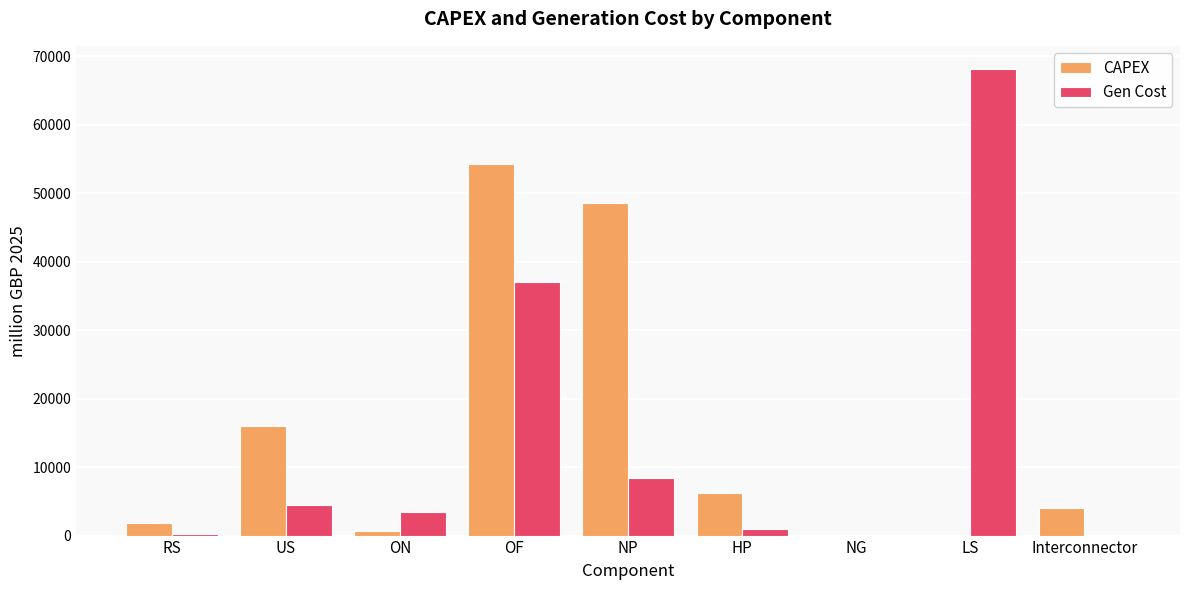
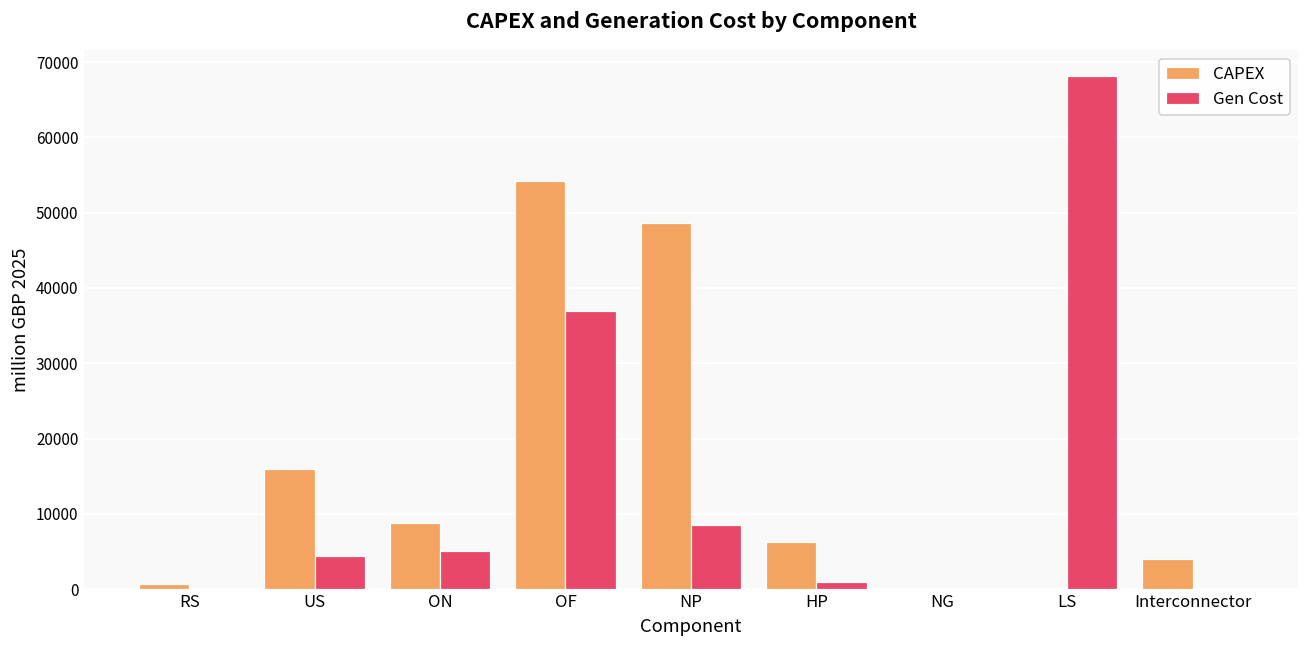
  {
    "CAPEX": {
-     "RS": 2000,
+     "RS": 1000,
      "US": 16000,
-     "ON": 1000,
+     "ON": 9000,
      "OF": 54000,
      "NP": 49000,
      "HP": 6000,
      "NG": 0,
      "LS": 0,
      "Interconnector": 4000
    },
    "Gen Cost": {
      "US": 4000,
-     "ON": 4000,
+     "ON": 5000,
      "OF": 37000,
      "NP": 8000,
      "HP": 1000,
      "NG": 0,
      "LS": 68000,
      "Interconnector": 0
    }
  }
